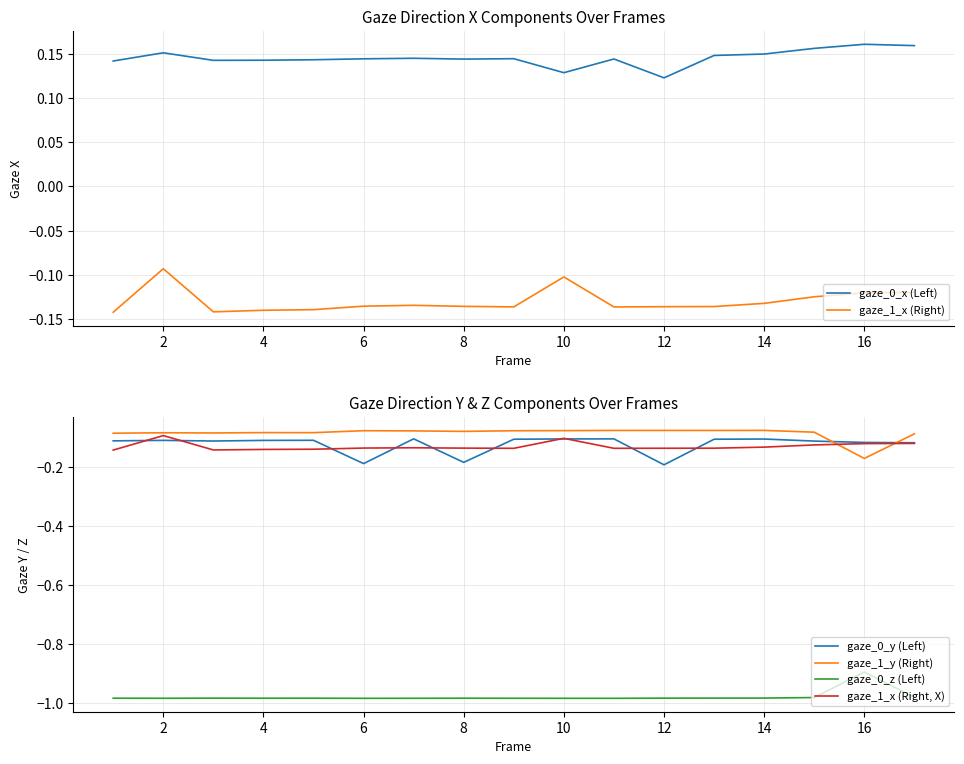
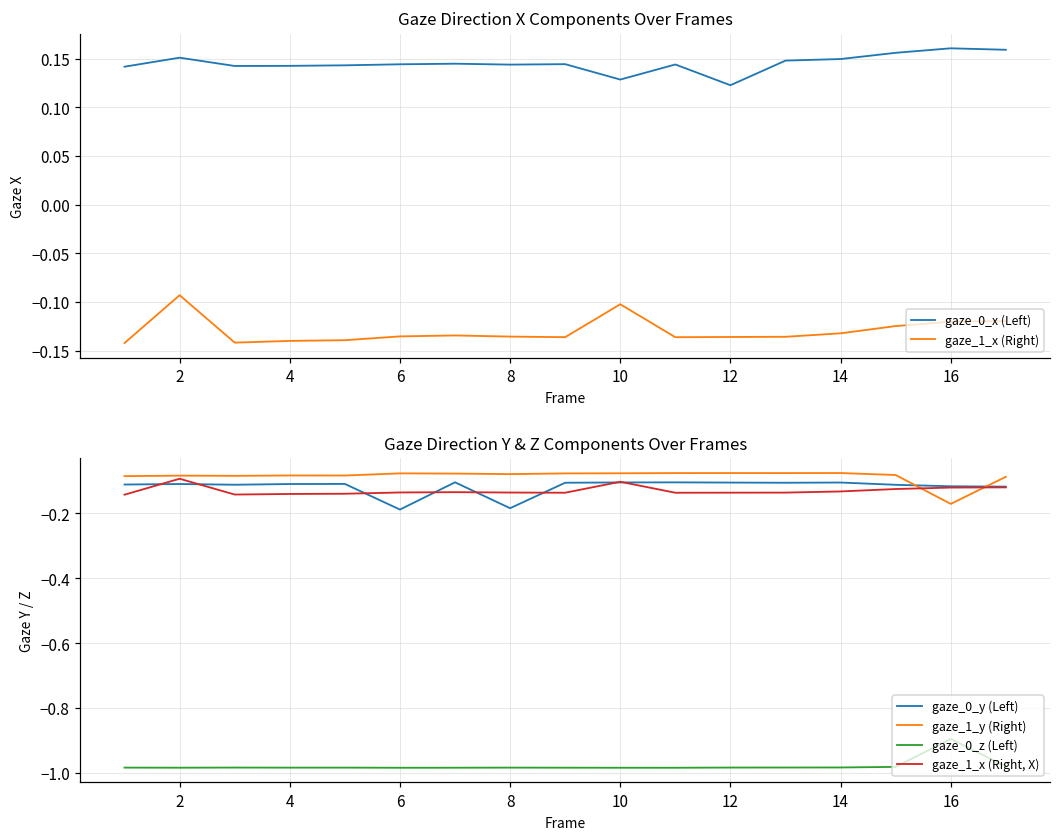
  {
    "Gaze Direction X Components Over Frames": {
      "gaze_0_x (Left)": {
        "2": 0.15,
        "4": 0.14,
        "6": 0.14,
        "8": 0.14,
        "10": 0.13,
        "12": 0.12,
        "14": 0.15,
        "16": 0.16
      },
      "gaze_1_x (Right)": {
        "2": -0.09,
        "4": -0.14,
        "6": -0.14,
        "8": -0.14,
        "10": -0.10,
        "12": -0.14,
        "14": -0.13
      }
    },
    "Gaze Direction Y & Z Components Over Frames": {
      "gaze_0_y (Left)": {
        "2": -0.11,
        "4": -0.11,
        "6": -0.19,
        "8": -0.18,
-       "12": -0.19,
+       "12": -0.10,
        "14": -0.10
      },
      "gaze_1_y (Right)": {
        "2": -0.08,
        "4": -0.08,
        "6": -0.08,
        "8": -0.08,
        "10": -0.08,
        "12": -0.08,
        "14": -0.08,
        "16": -0.17
      },
      "gaze_0_z (Left)": {
        "2": -0.98,
        "4": -0.98,
        "6": -0.98,
        "8": -0.98,
        "10": -0.98,
        "12": -0.98,
        "14": -0.98
      },
      "gaze_1_x (Right, X)": {
        "2": -0.09,
        "4": -0.14,
        "6": -0.14,
        "8": -0.14,
        "12": -0.14,
        "14": -0.13
      }
    }
  }
